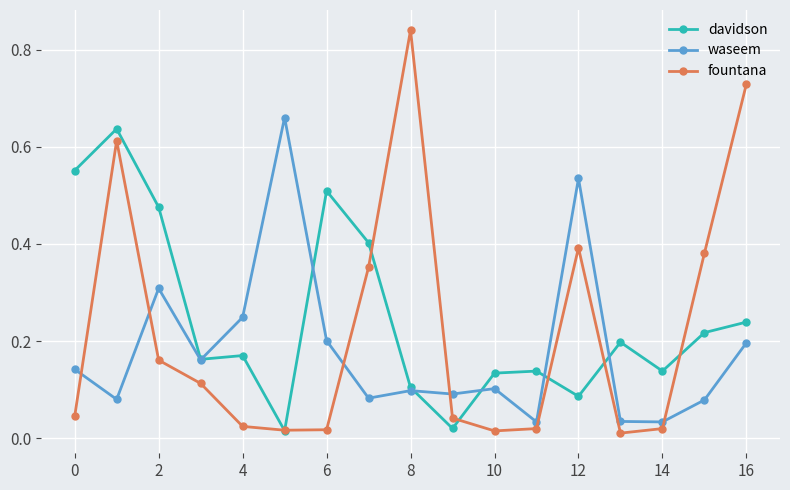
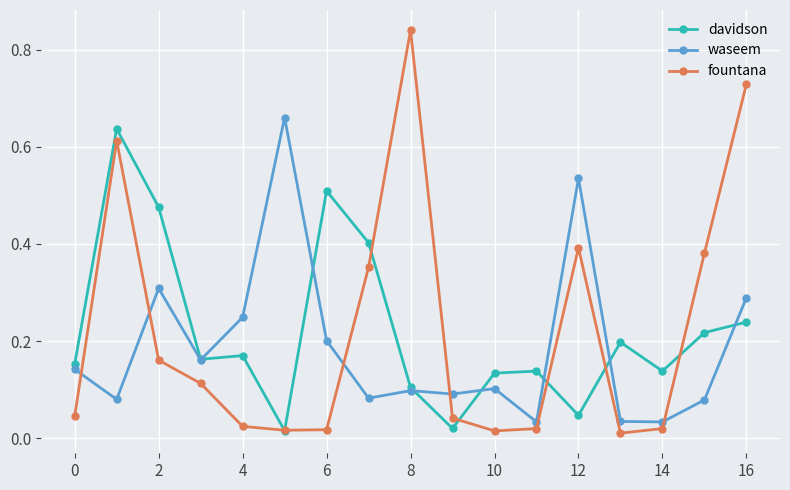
  {
    "davidson": {
-     "0": 0.55,
+     "0": 0.15,
      "2": 0.48,
      "4": 0.17,
      "6": 0.51,
      "8": 0.10,
      "10": 0.13,
-     "12": 0.09,
+     "12": 0.05,
      "14": 0.14,
      "16": 0.24
    },
    "waseem": {
      "0": 0.14,
      "2": 0.31,
      "4": 0.25,
      "6": 0.20,
      "8": 0.10,
      "10": 0.10,
      "12": 0.54,
      "14": 0.03,
-     "16": 0.20
+     "16": 0.29
    },
    "fountana": {
      "0": 0.05,
      "2": 0.16,
      "4": 0.02,
      "6": 0.02,
      "8": 0.84,
      "10": 0.01,
      "12": 0.39,
      "14": 0.02,
      "16": 0.73
    }
  }
